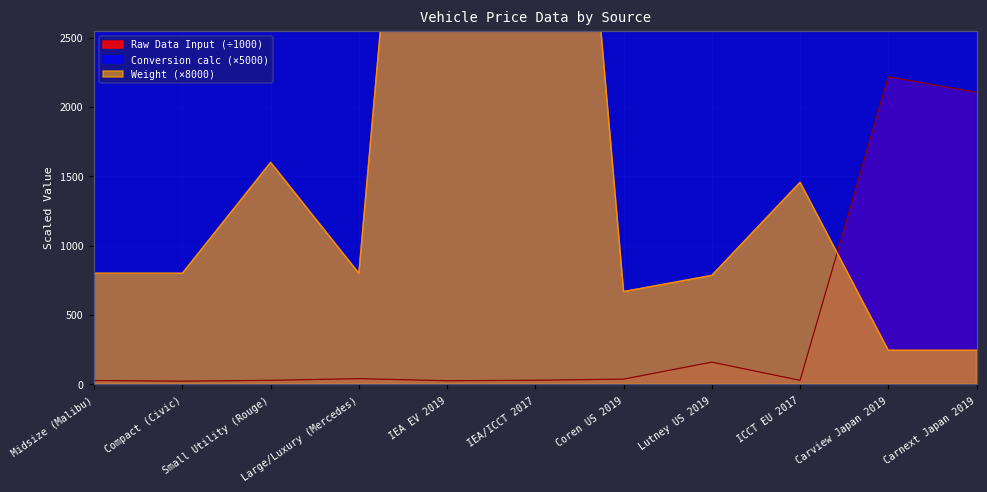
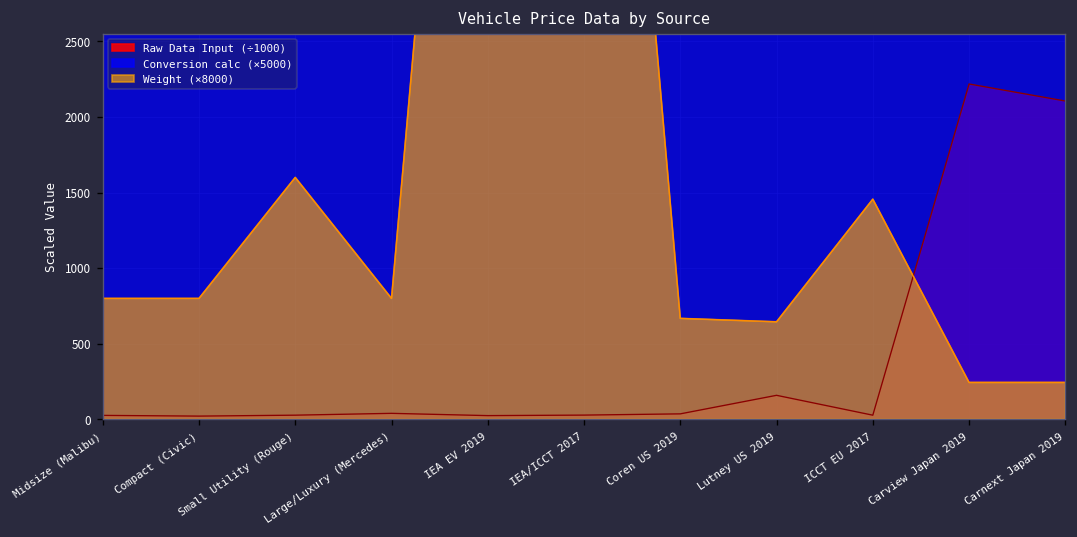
  {
    "Raw Data Input (÷1000)": {
      "Midsize (Malibu)": 30,
      "Compact (Civic)": 20,
      "Small Utility (Rouge)": 30,
      "Large/Luxury (Mercedes)": 40,
      "IEA EV 2019": 30,
      "IEA/ICCT 2017": 30,
      "Coren US 2019": 40,
      "Lutney US 2019": 160,
      "ICCT EU 2017": 30,
      "Carview Japan 2019": 2220,
      "Carnext Japan 2019": 2110
    },
    "Weight (×8000)": {
      "Midsize (Malibu)": 800,
      "Compact (Civic)": 800,
      "Small Utility (Rouge)": 1600,
      "Large/Luxury (Mercedes)": 800,
      "Coren US 2019": 670,
-     "Lutney US 2019": 780,
+     "Lutney US 2019": 650,
      "ICCT EU 2017": 1460,
      "Carview Japan 2019": 240,
      "Carnext Japan 2019": 240
    }
  }
